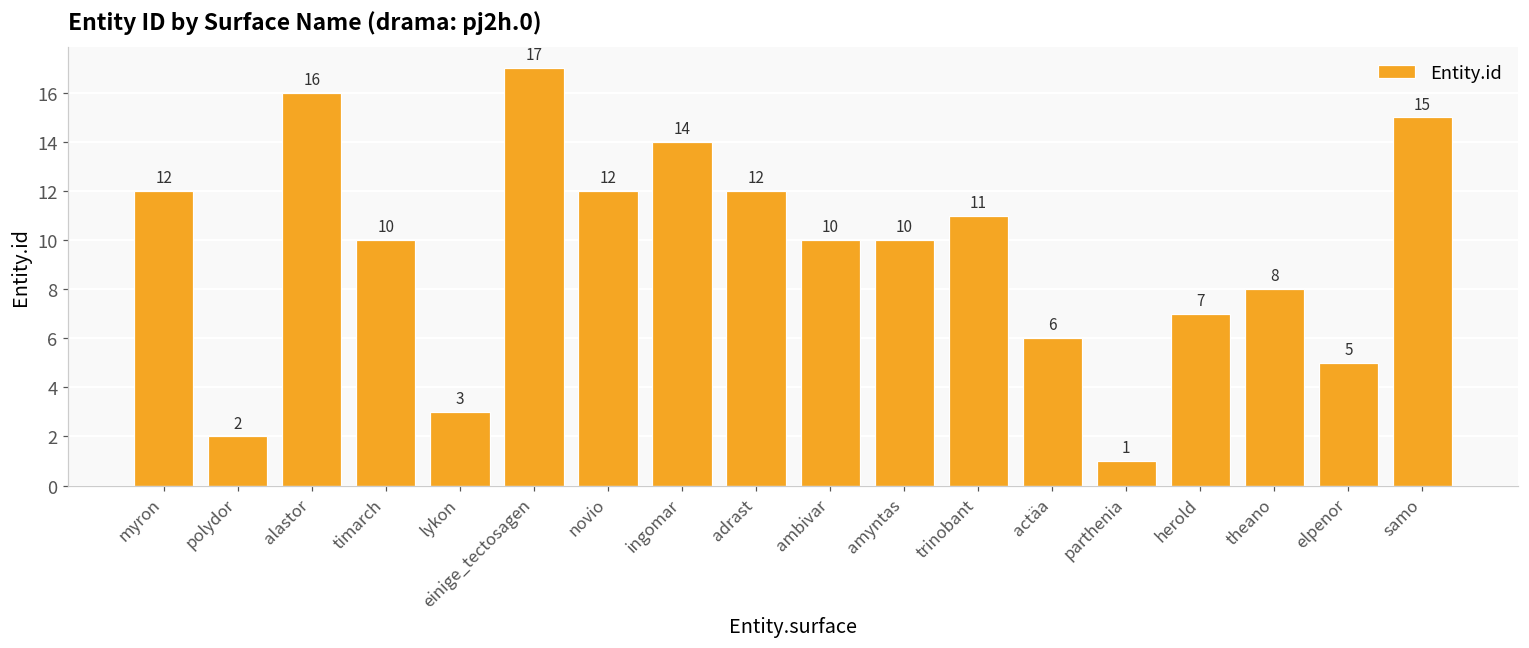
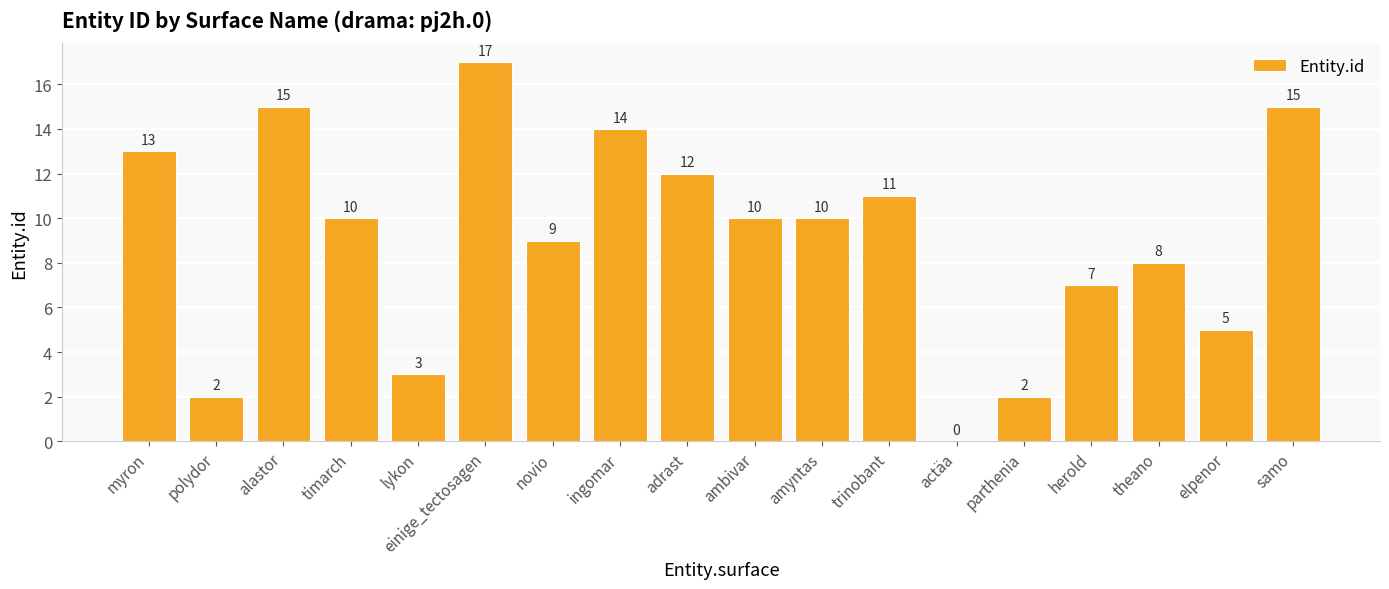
  {
-   "myron": 12,
+   "myron": 13,
    "polydor": 2,
-   "alastor": 16,
+   "alastor": 15,
    "timarch": 10,
    "lykon": 3,
    "einige_tectosagen": 17,
-   "novio": 12,
+   "novio": 9,
    "ingomar": 14,
    "adrast": 12,
    "ambivar": 10,
    "amyntas": 10,
    "trinobant": 11,
-   "actäa": 6,
-   "parthenia": 1,
+   "actäa": 0,
+   "parthenia": 2,
    "herold": 7,
    "theano": 8,
    "elpenor": 5,
    "samo": 15
  }
